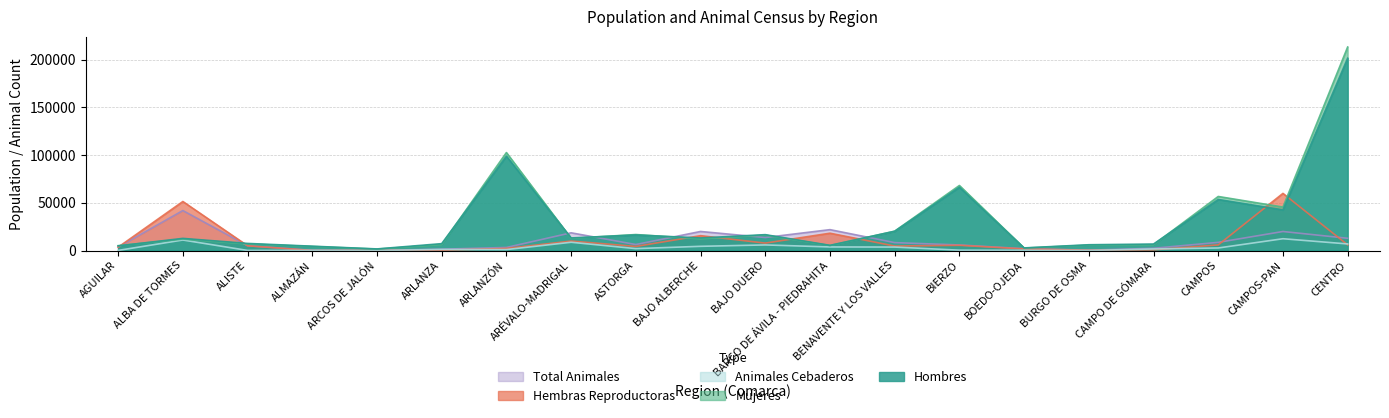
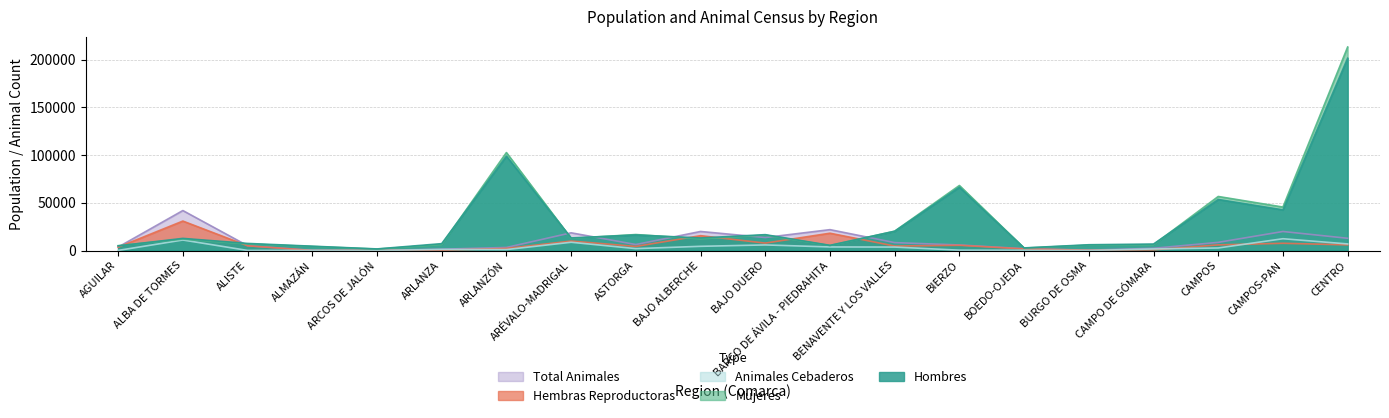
  {
    "Hembras Reproductoras": {
-     "ALBA DE TORMES": 50000,
+     "ALBA DE TORMES": 30000,
      "BARCO DE ÁVILA - PIEDRAHITA": 20000,
-     "CAMPOS-PAN": 60000
+     "CAMPOS-PAN": 10000
    }
  }
